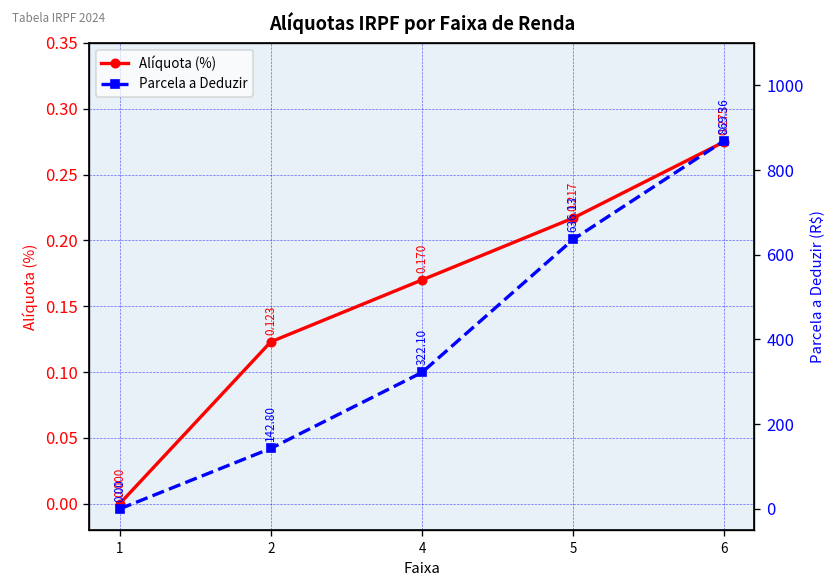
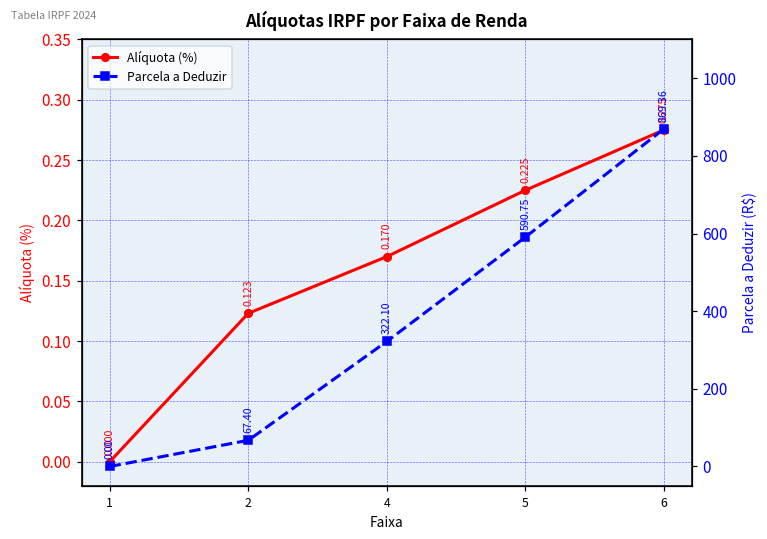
  {
    "Alíquota (%)": {
      "2": 0.123,
      "4": 0.170,
-     "5": 0.217
+     "5": 0.225
    },
    "Parcela a Deduzir": {
-     "2": 142.80,
+     "2": 67.40,
      "4": 322.10,
-     "5": 636.13
+     "5": 590.75
    }
  }
